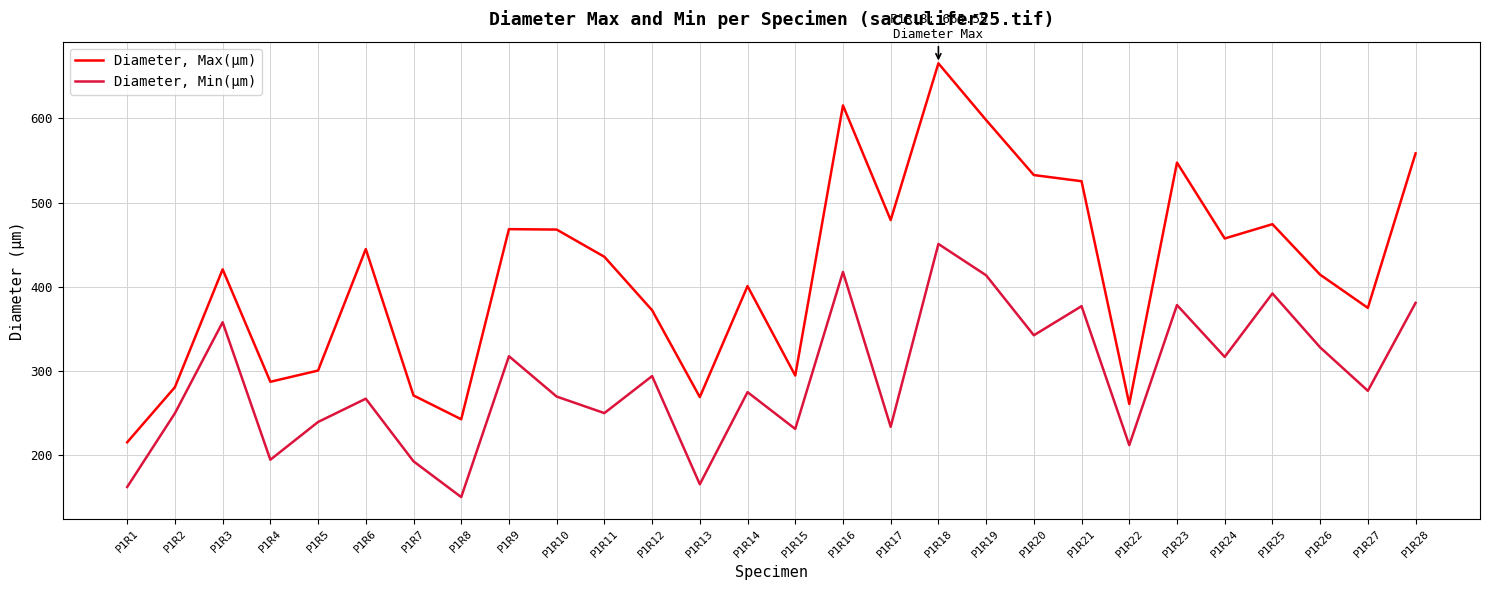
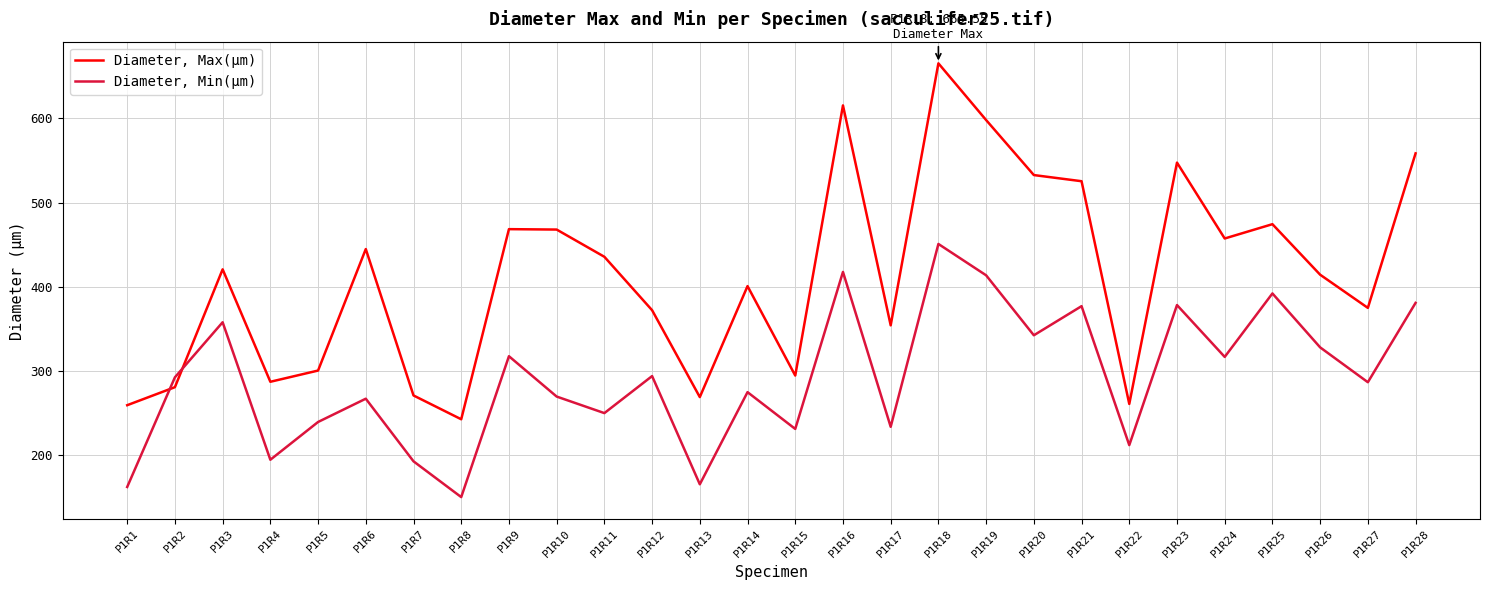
  {
    "Diameter, Max(µm)": {
-     "P1R1": 210,
+     "P1R1": 260,
      "P1R2": 280,
      "P1R3": 420,
      "P1R4": 290,
      "P1R5": 300,
      "P1R6": 440,
      "P1R7": 270,
      "P1R8": 240,
      "P1R9": 470,
      "P1R10": 470,
      "P1R11": 440,
      "P1R12": 370,
      "P1R13": 270,
      "P1R14": 400,
      "P1R15": 290,
      "P1R16": 620,
-     "P1R17": 480,
+     "P1R17": 350,
      "P1R19": 600,
      "P1R20": 530,
      "P1R21": 530,
      "P1R22": 260,
      "P1R23": 550,
      "P1R24": 460,
      "P1R25": 470,
      "P1R26": 410,
      "P1R27": 370,
      "P1R28": 560
    },
    "Diameter, Min(µm)": {
      "P1R1": 160,
-     "P1R2": 250,
+     "P1R2": 290,
      "P1R3": 360,
      "P1R4": 190,
      "P1R5": 240,
      "P1R6": 270,
      "P1R7": 190,
      "P1R8": 150,
      "P1R9": 320,
      "P1R10": 270,
      "P1R11": 250,
      "P1R12": 290,
      "P1R13": 160,
      "P1R14": 270,
      "P1R15": 230,
      "P1R16": 420,
      "P1R17": 230,
      "P1R18": 450,
      "P1R19": 410,
      "P1R20": 340,
      "P1R21": 380,
      "P1R22": 210,
      "P1R23": 380,
      "P1R24": 320,
      "P1R25": 390,
      "P1R26": 330,
-     "P1R27": 280,
+     "P1R27": 290,
      "P1R28": 380
    }
  }
